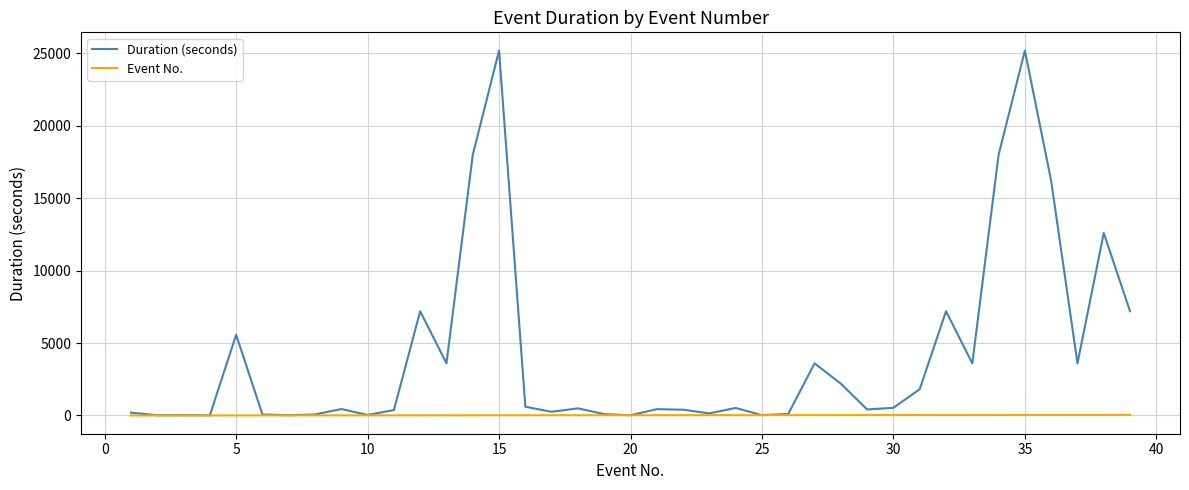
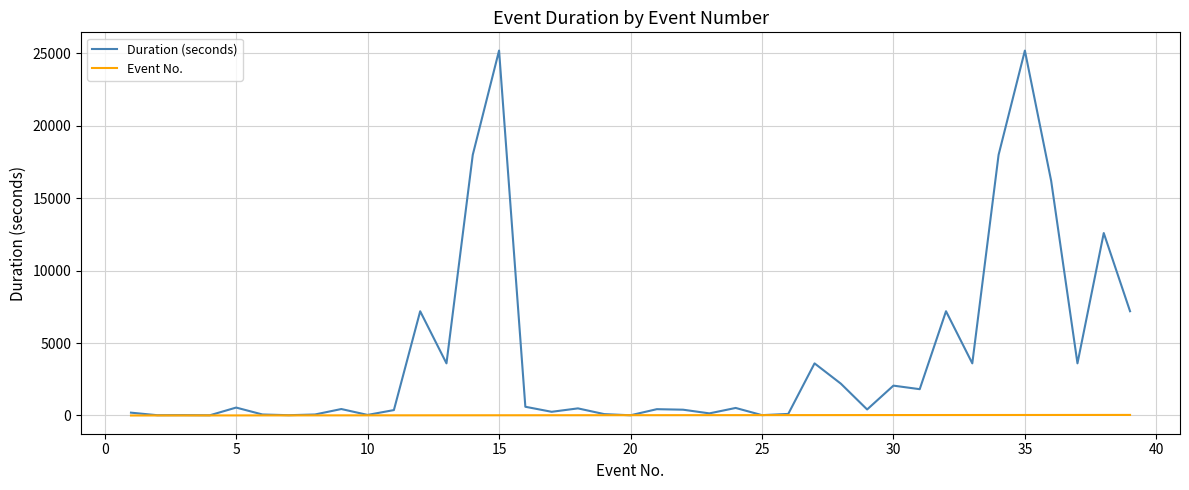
  {
    "Duration (seconds)": {
-     "5": 5600,
+     "5": 500,
      "15": 25200,
-     "30": 500,
+     "30": 2100,
      "35": 25200
    },
    "Event No.": {
      "5": 0,
      "15": 0,
      "30": 0,
      "35": 0
    }
  }
